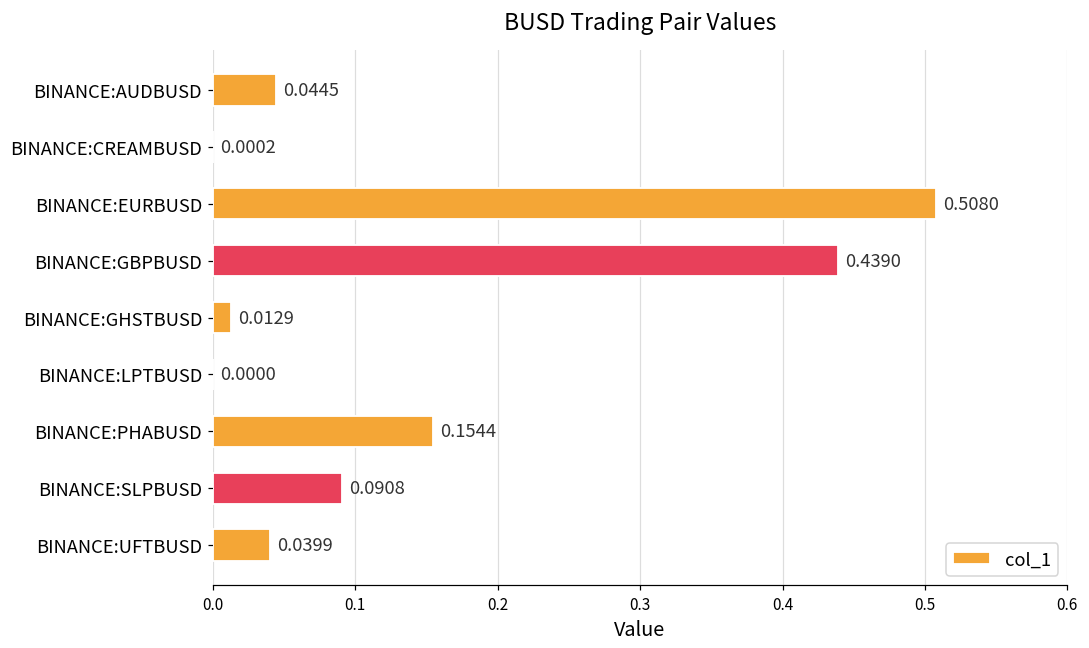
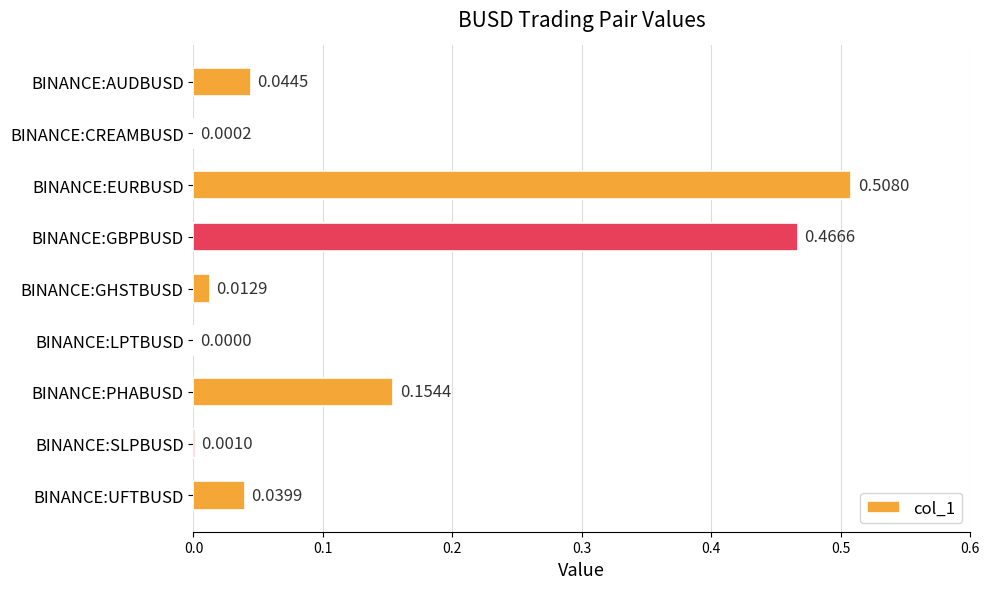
  {
    "BINANCE:AUDBUSD": 0.0445,
    "BINANCE:CREAMBUSD": 0.0002,
    "BINANCE:EURBUSD": 0.5080,
-   "BINANCE:GBPBUSD": 0.4390,
+   "BINANCE:GBPBUSD": 0.4666,
    "BINANCE:GHSTBUSD": 0.0129,
    "BINANCE:LPTBUSD": 0.0000,
    "BINANCE:PHABUSD": 0.1544,
-   "BINANCE:SLPBUSD": 0.0908,
+   "BINANCE:SLPBUSD": 0.0010,
    "BINANCE:UFTBUSD": 0.0399
  }
